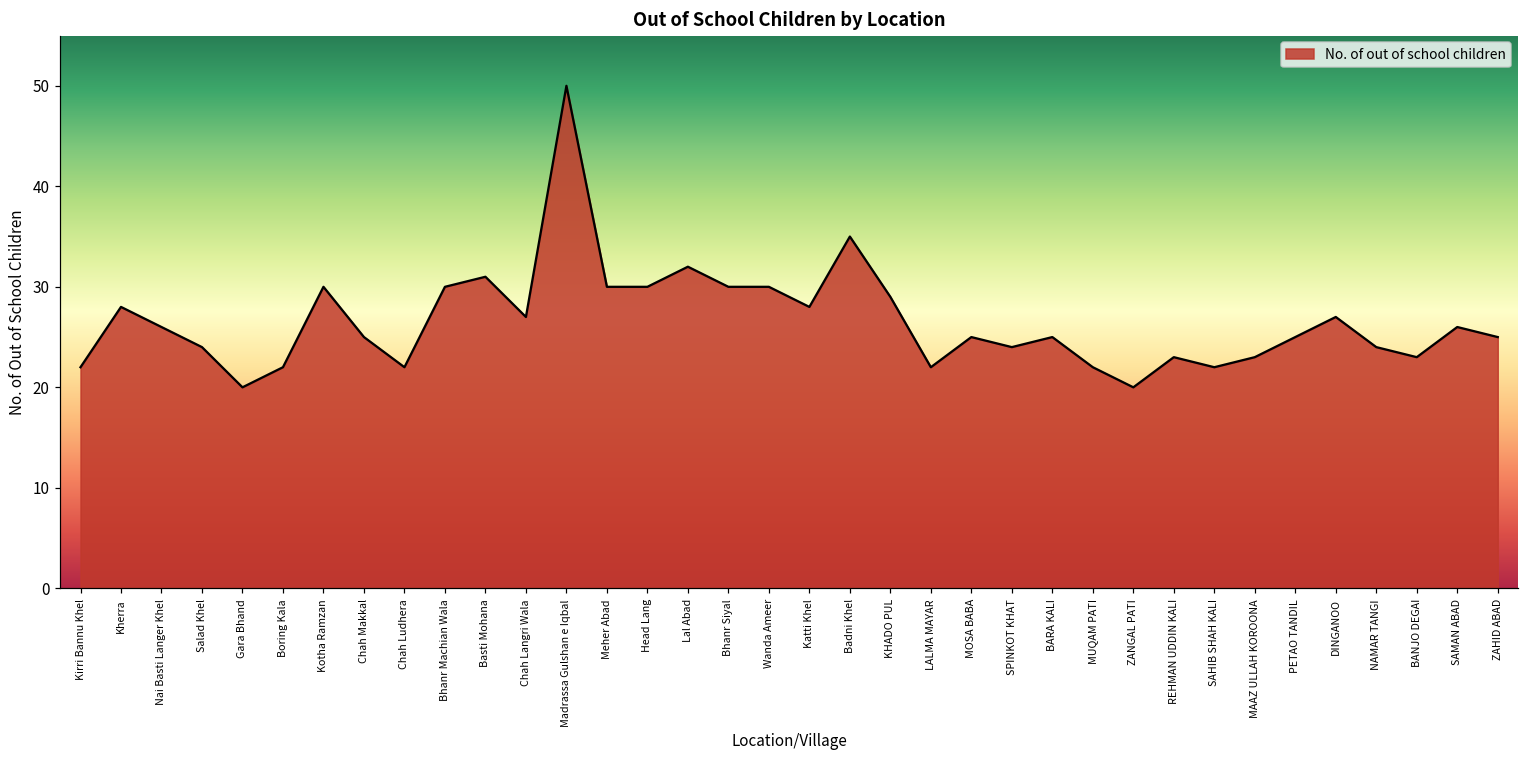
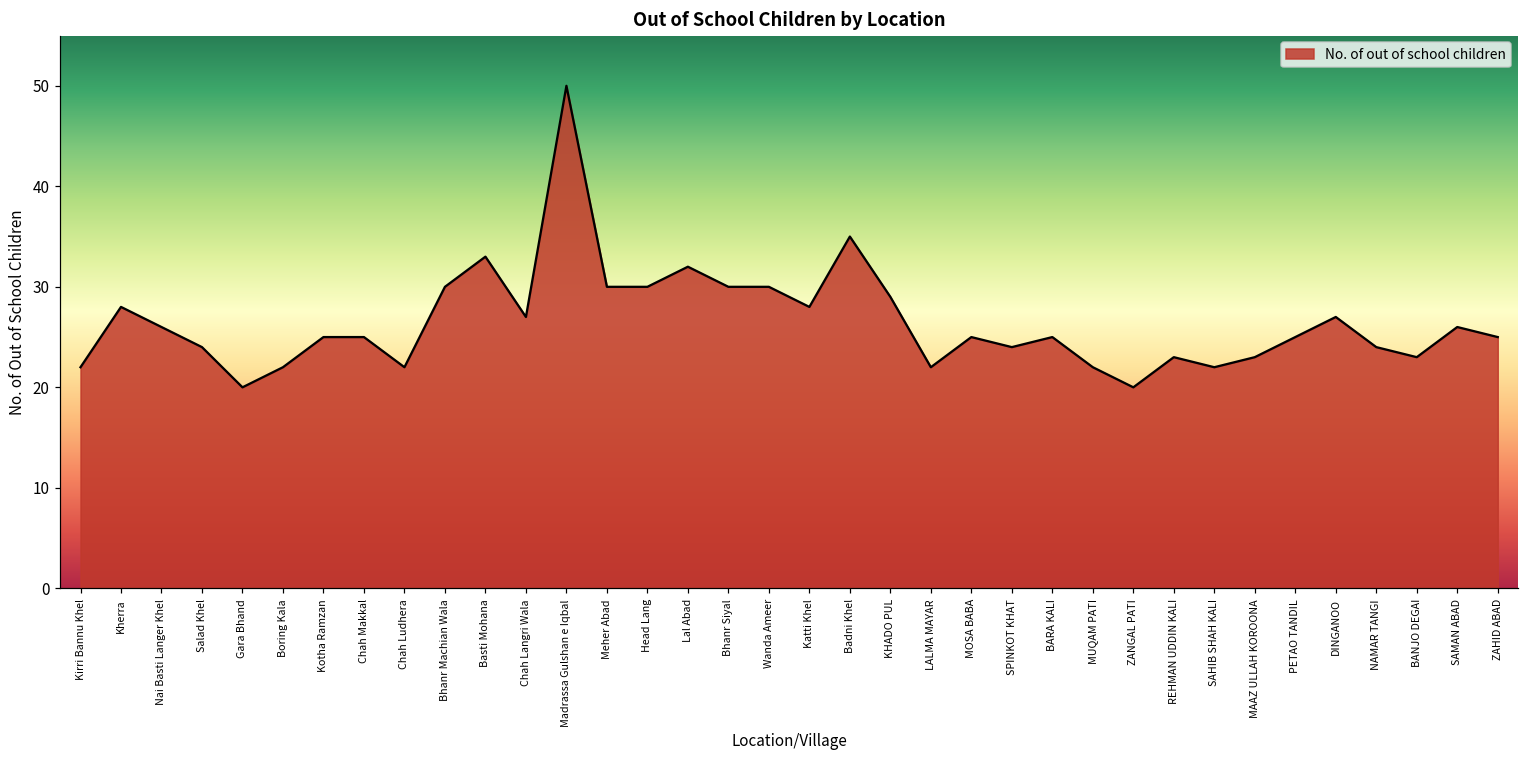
  {
    "Kirri Bannu Khel": 22,
    "Kherra": 28,
    "Nai Basti Langer Khel": 26,
    "Salad Khel": 24,
    "Gara Bhand": 20,
    "Boring Kala": 22,
-   "Kotha Ramzan": 30,
+   "Kotha Ramzan": 25,
    "Chah Makkal": 25,
    "Chah Ludhera": 22,
    "Bhanr Machian Wala": 30,
-   "Basti Mohana": 31,
+   "Basti Mohana": 33,
    "Chah Langri Wala": 27,
    "Madrassa Gulshan e Iqbal": 50,
    "Meher Abad": 30,
    "Head Lang": 30,
    "Lal Abad": 32,
    "Bhanr Siyal": 30,
    "Wanda Ameer": 30,
    "Katti Khel": 28,
    "Badni Khel": 35,
    "KHADO PUL": 29,
    "LALMA MAYAR": 22,
    "MOSA BABA": 25,
    "SPINKOT KHAT": 24,
    "BARA KALI": 25,
    "MUQAM PATI": 22,
    "ZANGAL PATI": 20,
    "REHMAN UDDIN KALI": 23,
    "SAHIB SHAH KALI": 22,
    "MAAZ ULLAH KOROONA": 23,
    "PETAO TANDIL": 25,
    "DINGANOO": 27,
    "NAMAR TANGI": 24,
    "BANJO DEGAI": 23,
    "SAMAN ABAD": 26,
    "ZAHID ABAD": 25
  }
